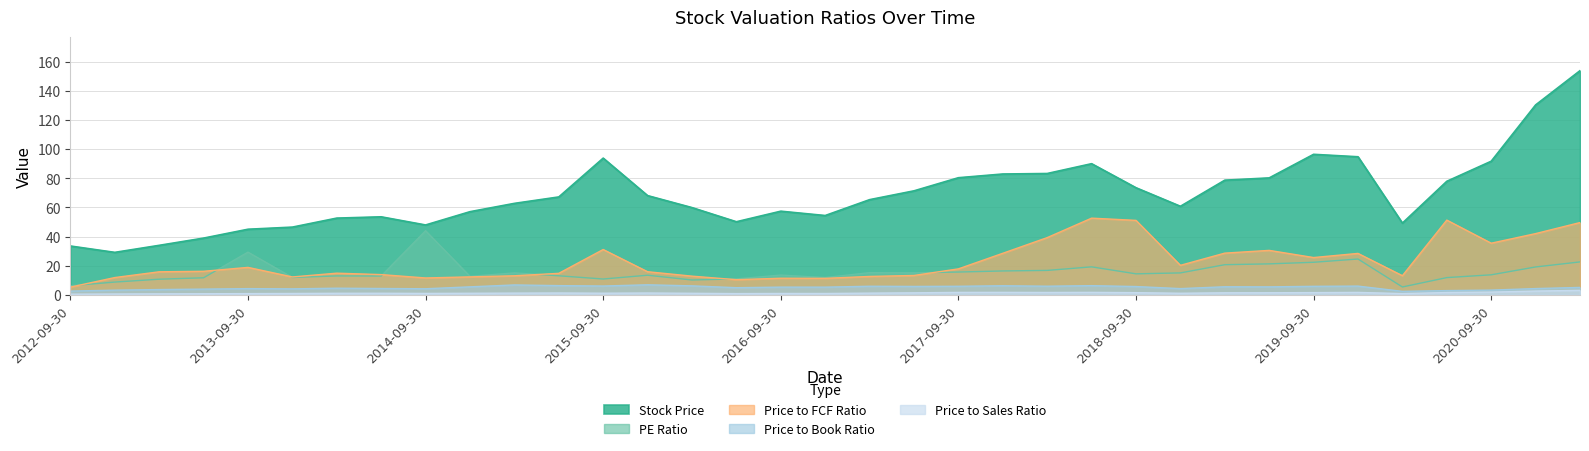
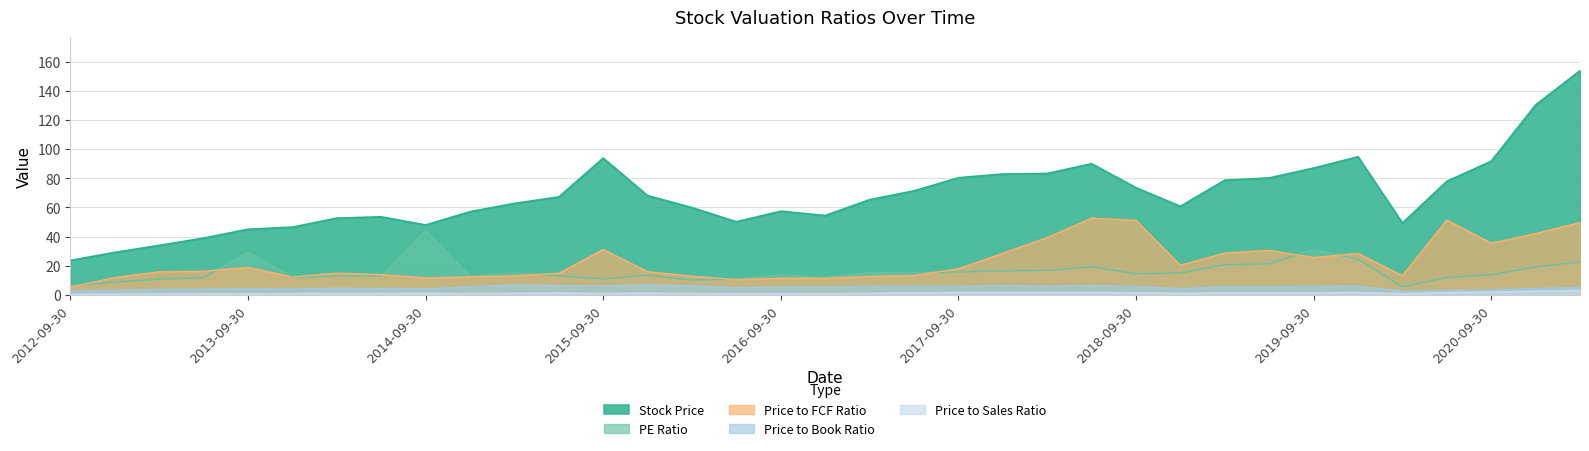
  {
    "Stock Price": {
-     "2012-09-30": 34,
+     "2012-09-30": 24,
      "2013-09-30": 45,
      "2014-09-30": 48,
      "2015-09-30": 94,
      "2016-09-30": 57,
      "2017-09-30": 80,
      "2018-09-30": 74,
-     "2019-09-30": 96,
+     "2019-09-30": 87,
      "2020-09-30": 92
    },
    "PE Ratio": {
      "2013-09-30": 29,
      "2014-09-30": 44,
      "2015-09-30": 11,
      "2016-09-30": 14,
      "2017-09-30": 16,
      "2018-09-30": 14,
-     "2019-09-30": 22,
+     "2019-09-30": 31,
      "2020-09-30": 14
    },
    "Price to FCF Ratio": {
      "2013-09-30": 19,
      "2014-09-30": 12,
      "2015-09-30": 31,
      "2016-09-30": 11,
      "2017-09-30": 18,
      "2018-09-30": 51,
      "2019-09-30": 26,
      "2020-09-30": 35
    }
  }
